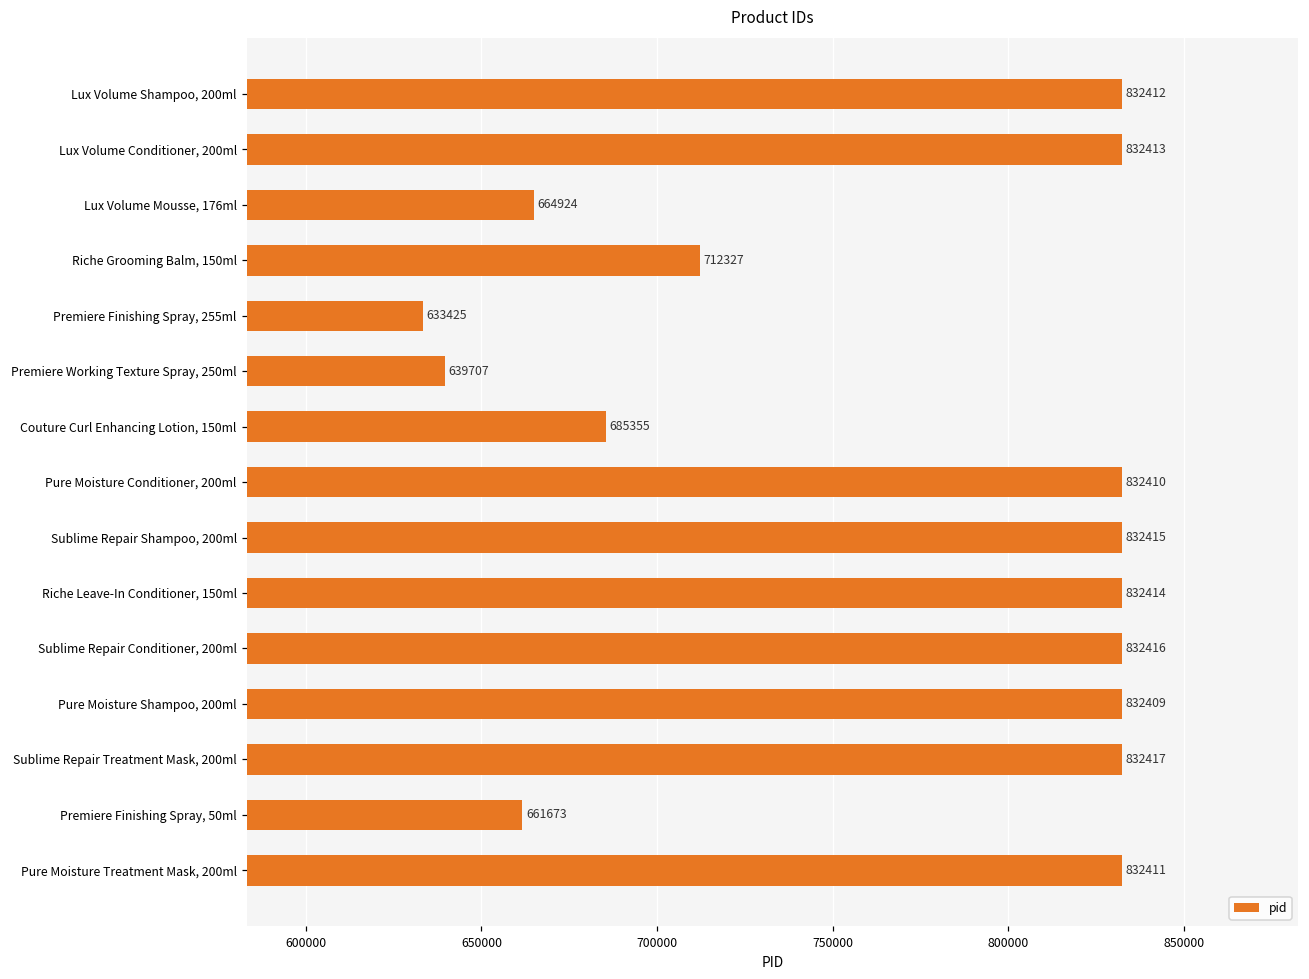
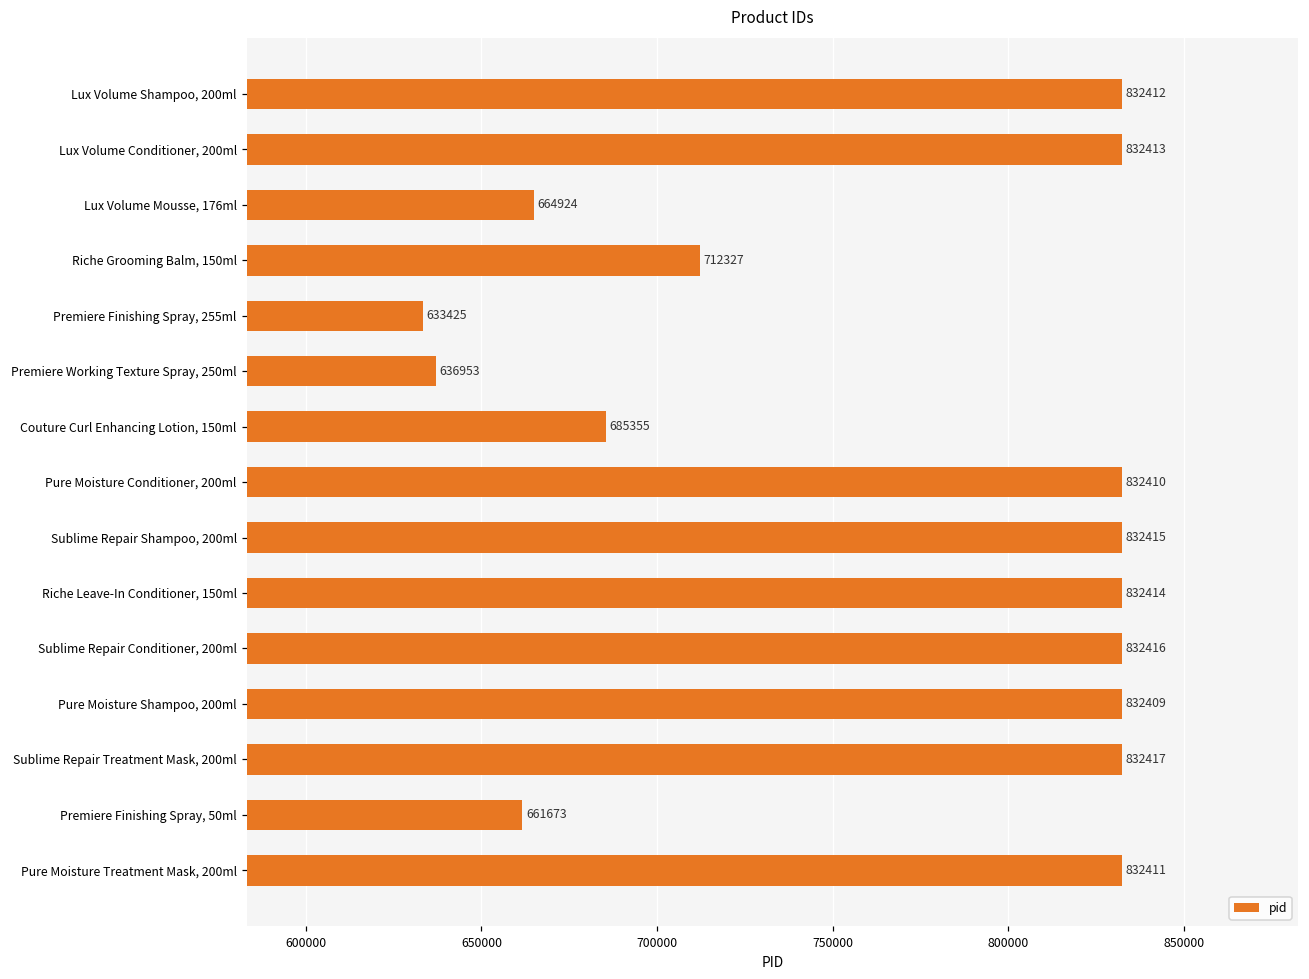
  {
    "Lux Volume Shampoo, 200ml": 832412,
    "Lux Volume Conditioner, 200ml": 832413,
    "Lux Volume Mousse, 176ml": 664924,
    "Riche Grooming Balm, 150ml": 712327,
    "Premiere Finishing Spray, 255ml": 633425,
-   "Premiere Working Texture Spray, 250ml": 639707,
+   "Premiere Working Texture Spray, 250ml": 636953,
    "Couture Curl Enhancing Lotion, 150ml": 685355,
    "Pure Moisture Conditioner, 200ml": 832410,
    "Sublime Repair Shampoo, 200ml": 832415,
    "Riche Leave-In Conditioner, 150ml": 832414,
    "Sublime Repair Conditioner, 200ml": 832416,
    "Pure Moisture Shampoo, 200ml": 832409,
    "Sublime Repair Treatment Mask, 200ml": 832417,
    "Premiere Finishing Spray, 50ml": 661673,
    "Pure Moisture Treatment Mask, 200ml": 832411
  }
